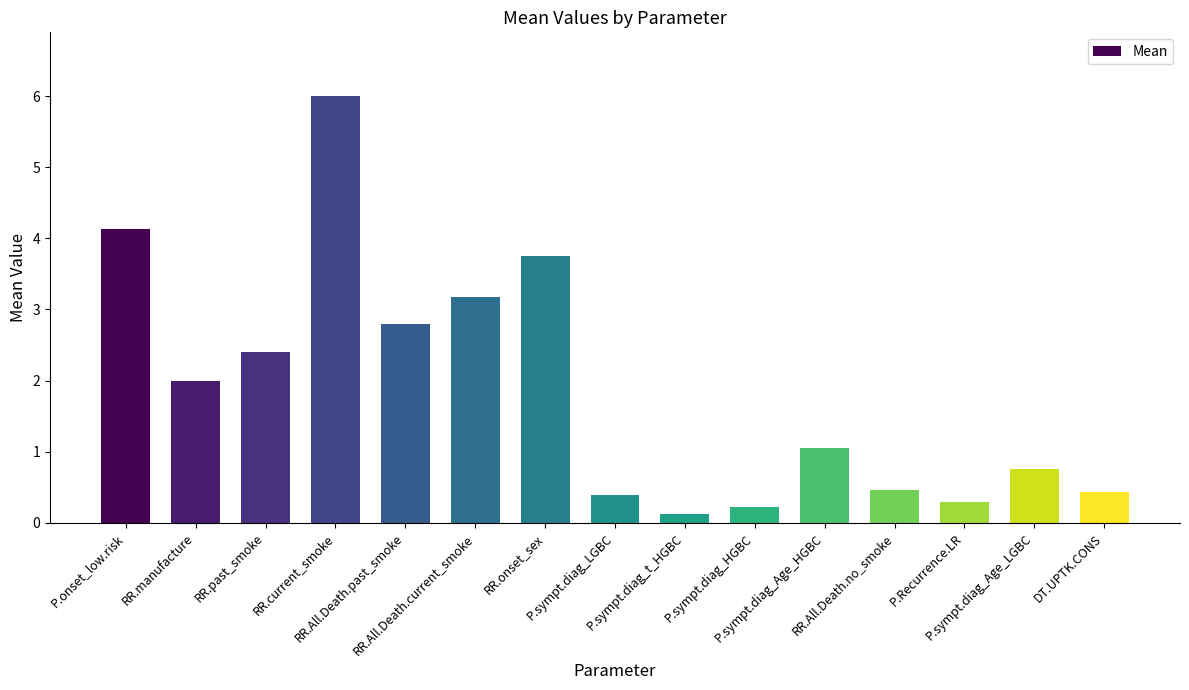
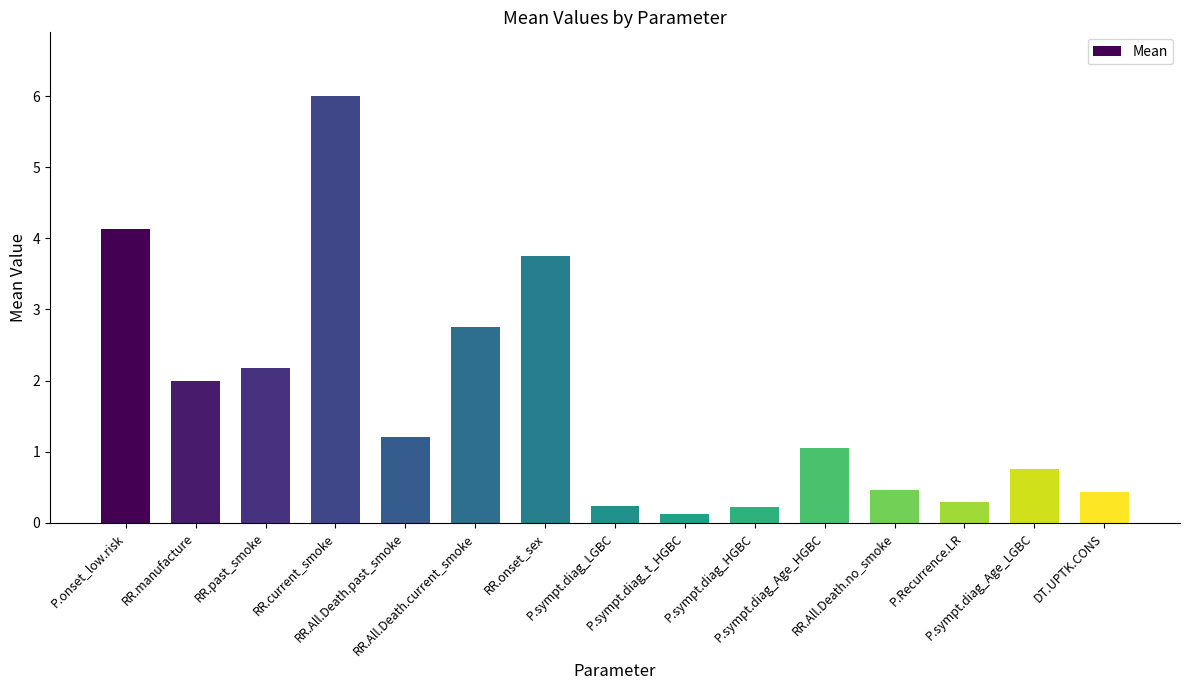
  {
    "P.onset_low.risk": 4.1,
    "RR.manufacture": 2.0,
-   "RR.past_smoke": 2.4,
+   "RR.past_smoke": 2.2,
    "RR.current_smoke": 6.0,
-   "RR.All.Death.past_smoke": 2.8,
-   "RR.All.Death.current_smoke": 3.2,
+   "RR.All.Death.past_smoke": 1.2,
+   "RR.All.Death.current_smoke": 2.8,
    "RR.onset_sex": 3.8,
-   "P.sympt.diag_LGBC": 0.4,
+   "P.sympt.diag_LGBC": 0.2,
    "P.sympt.diag_t_HGBC": 0.1,
    "P.sympt.diag_HGBC": 0.2,
    "P.sympt.diag_Age_HGBC": 1.1,
    "RR.All.Death.no_smoke": 0.5,
    "P.Recurrence.LR": 0.3,
    "P.sympt.diag_Age_LGBC": 0.8,
    "DT.UPTK.CONS": 0.4
  }
